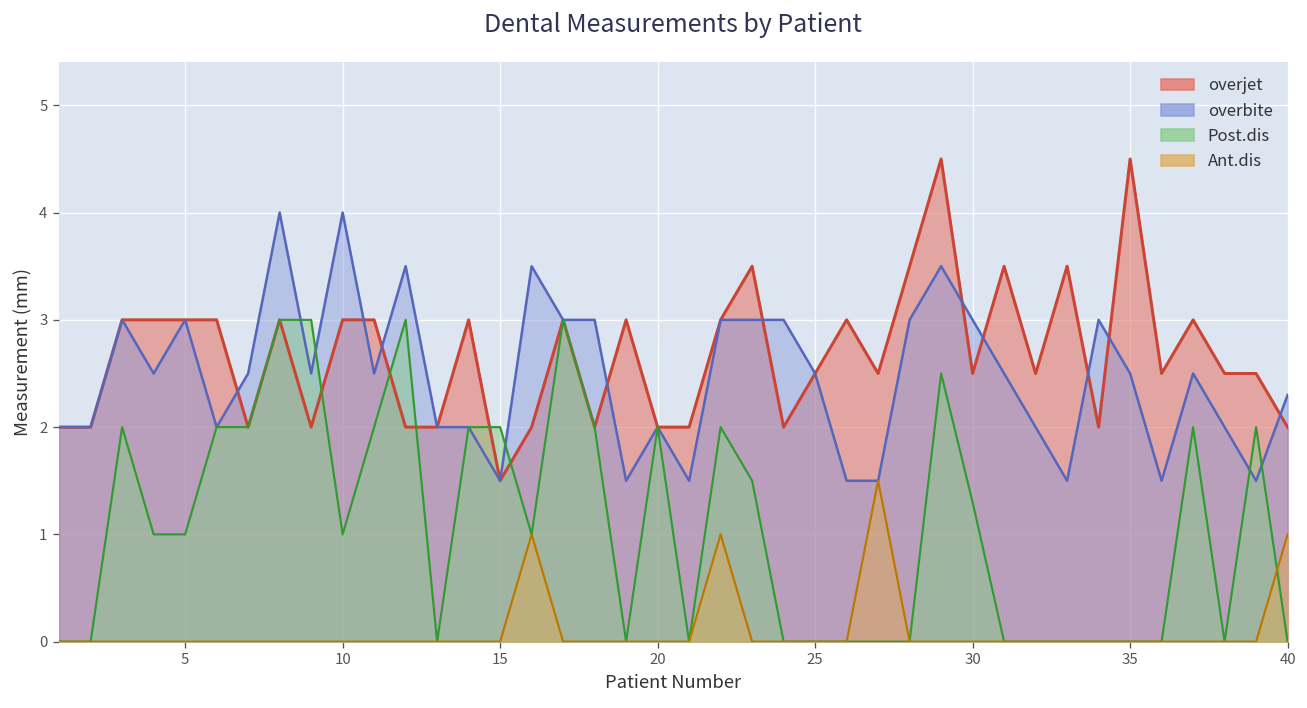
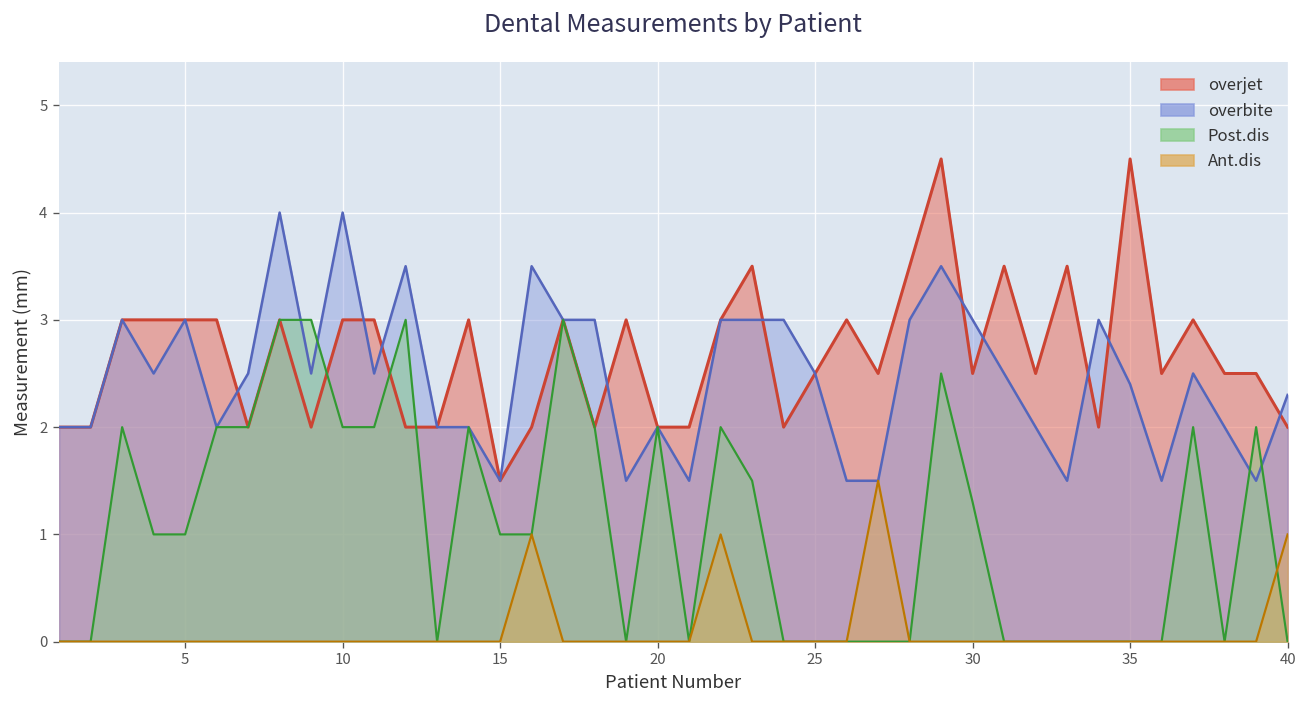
  {
    "overbite": {
      "10": 4.0,
      "30": 3.0,
-     "35": 2.5,
+     "35": 2.4,
      "40": 2.3
    },
    "Post.dis": {
      "5": 1,
-     "10": 1,
-     "15": 2,
+     "10": 2,
+     "15": 1,
      "30": 1.3,
      "40": 0
    }
  }
